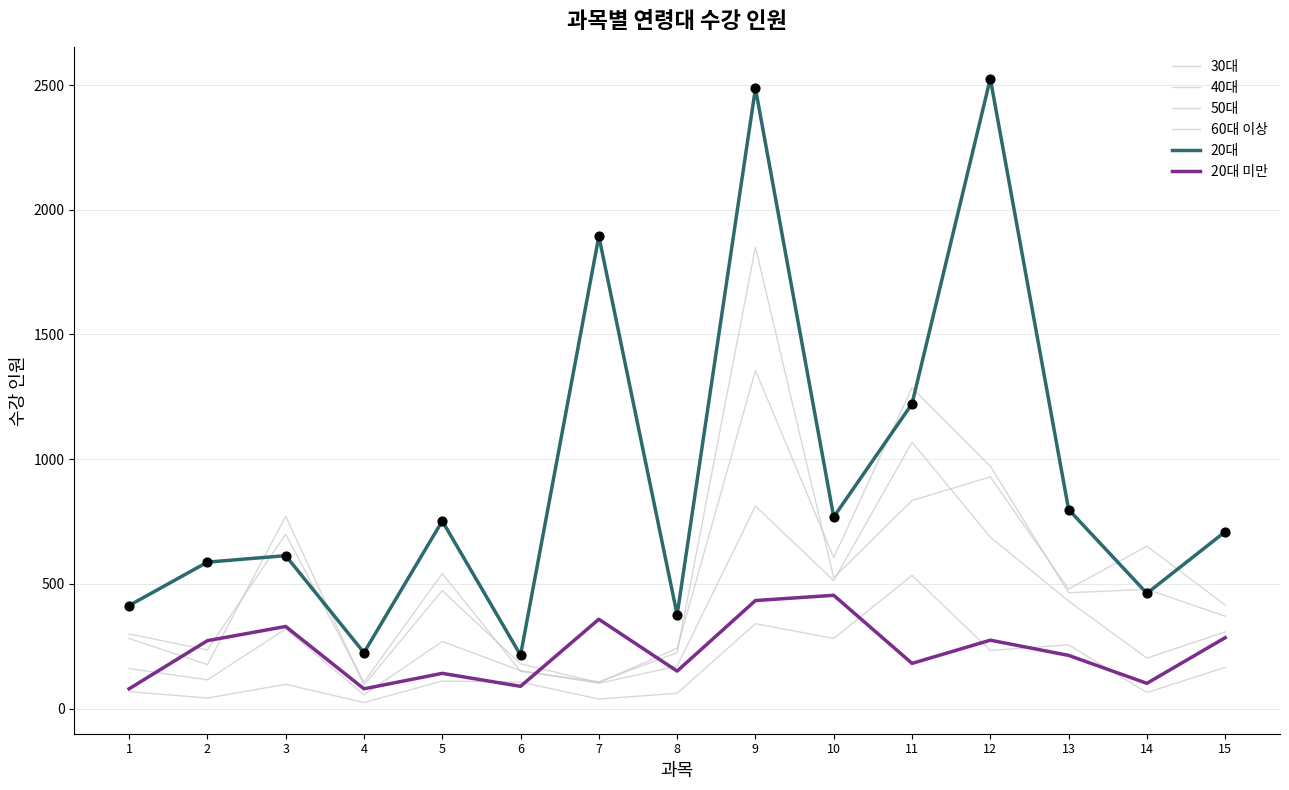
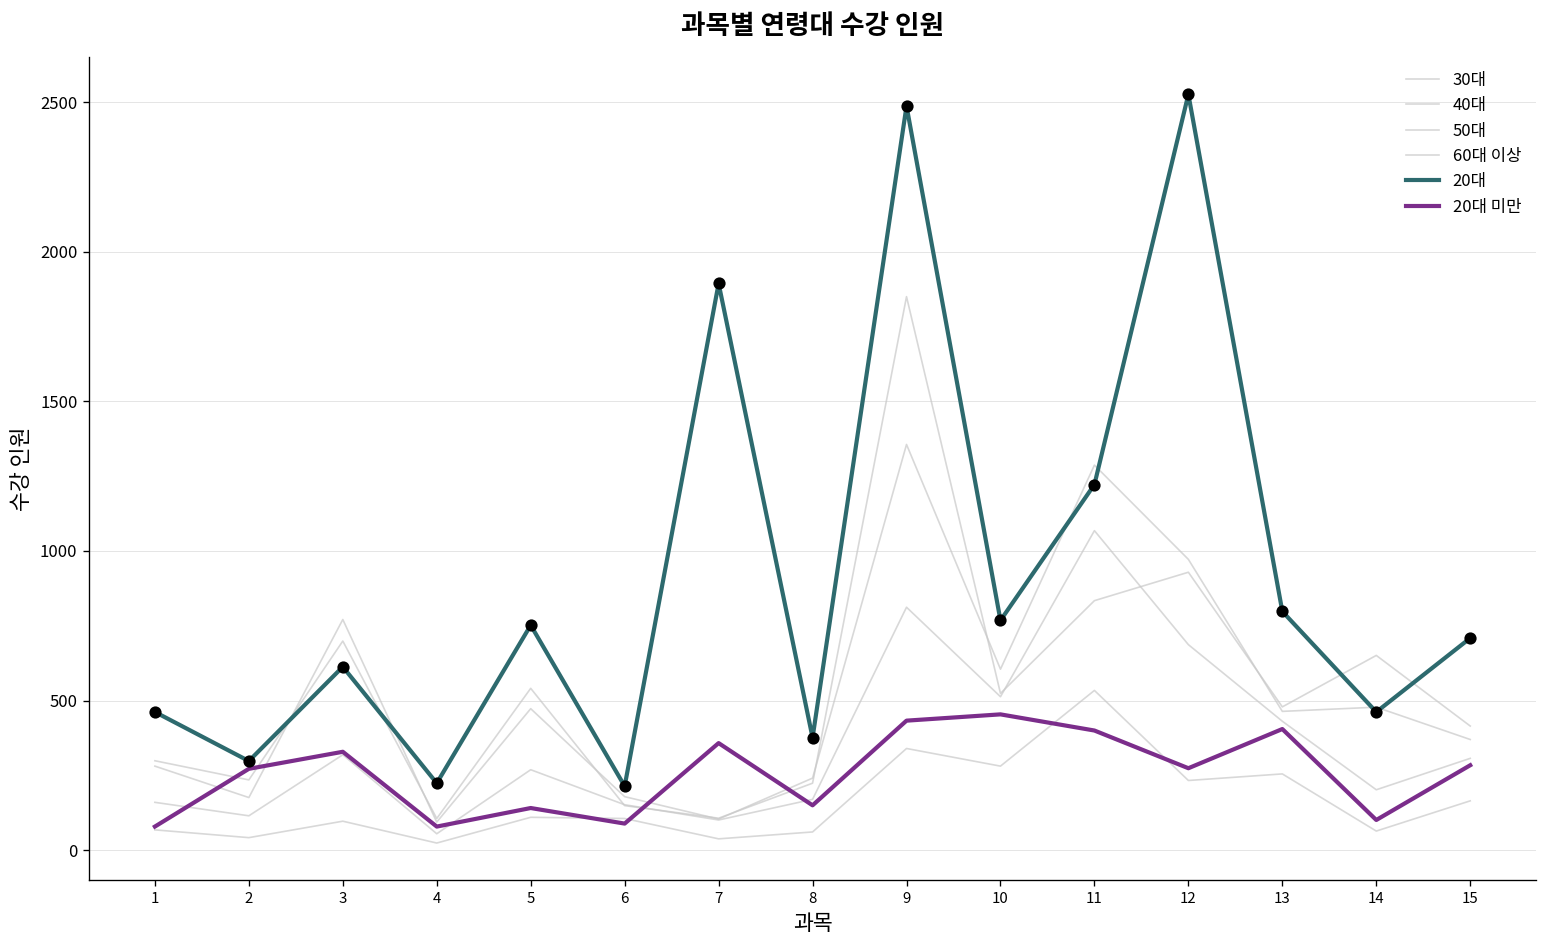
  {
    "20대": {
-     "1": 410,
-     "2": 590,
+     "1": 460,
+     "2": 300,
      "3": 610,
      "4": 220,
      "5": 750,
      "6": 210,
      "7": 1890,
      "8": 380,
      "9": 2490,
      "10": 770,
      "11": 1220,
      "12": 2530,
      "13": 800,
      "14": 460,
      "15": 710
    },
    "20대 미만": {
      "1": 80,
      "2": 270,
      "4": 80,
      "5": 140,
      "6": 90,
      "7": 360,
      "8": 150,
      "9": 430,
      "10": 450,
-     "11": 180,
+     "11": 400,
      "12": 270,
-     "13": 210,
+     "13": 410,
      "14": 100,
      "15": 280
    }
  }
